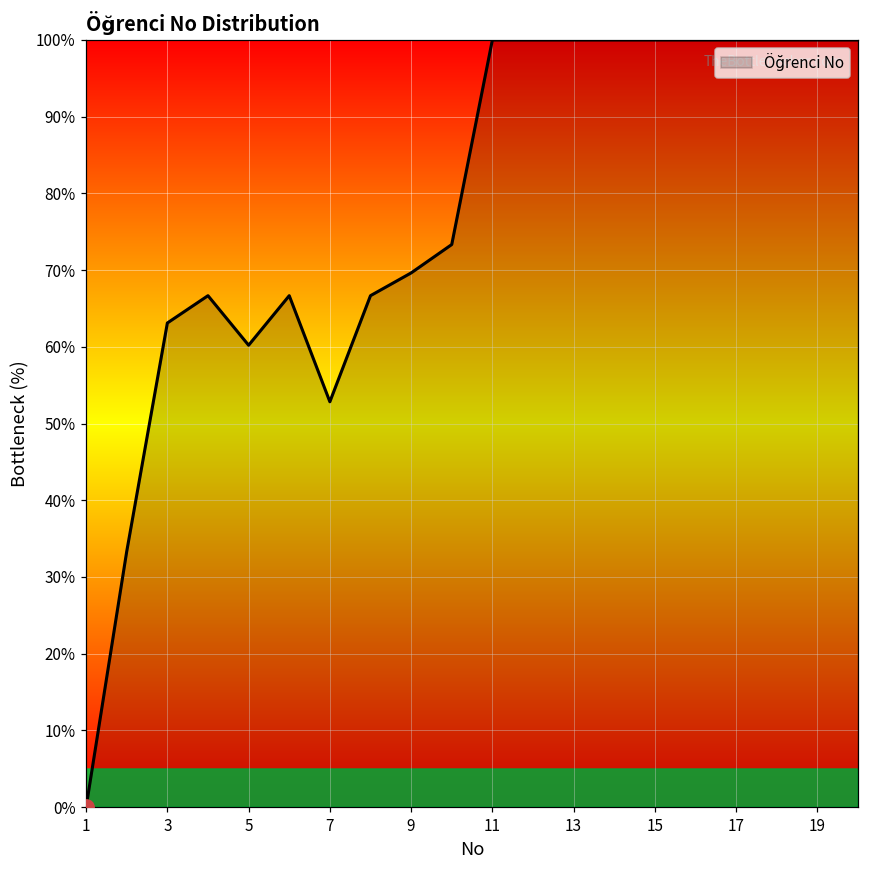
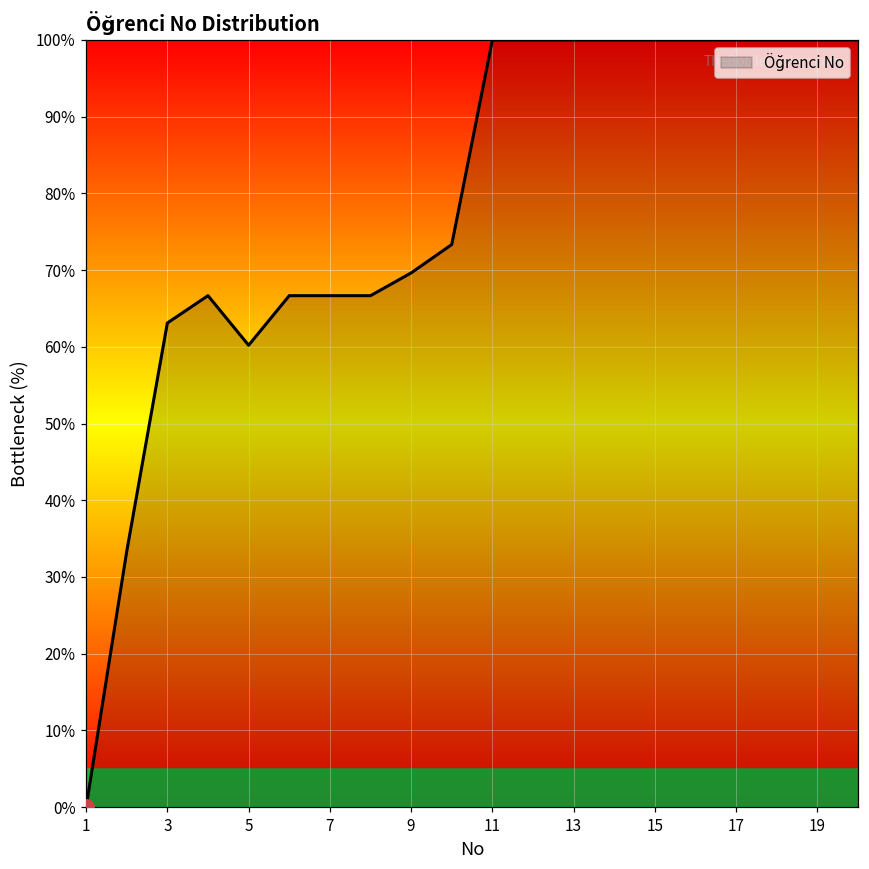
  {
    "Öğrenci No": {
      "3": "63%",
      "5": "60%",
-     "7": "53%",
+     "7": "67%",
      "9": "70%",
      "11": "100%",
      "13": "100%",
      "15": "100%",
      "17": "100%",
      "19": "100%"
    }
  }
